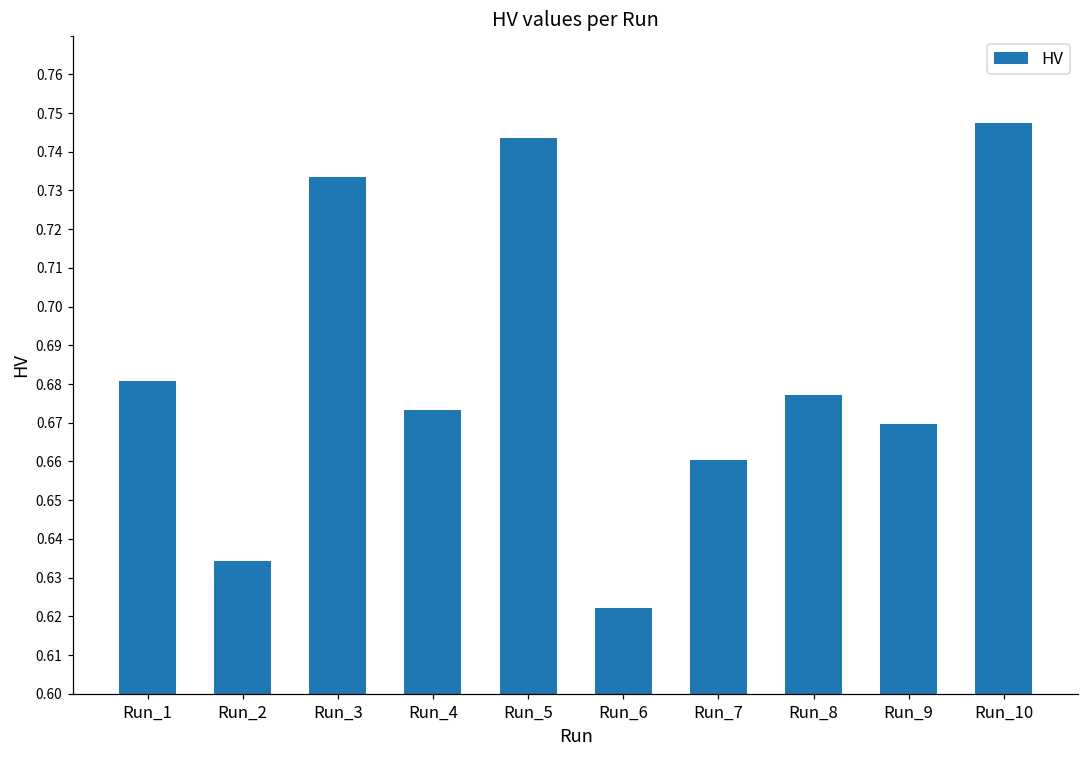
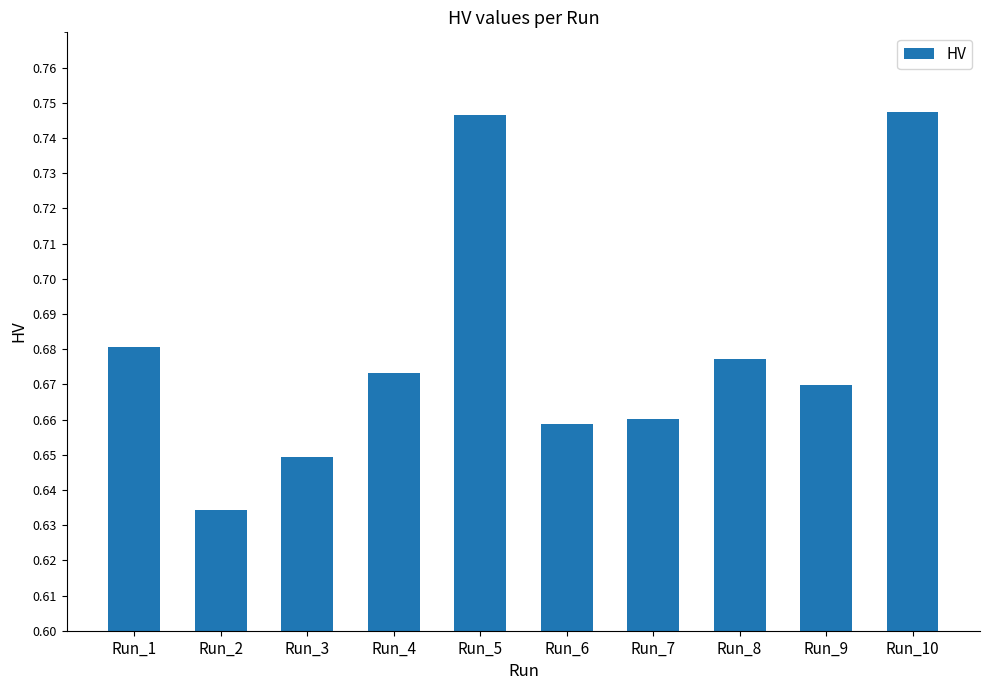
  {
    "Run_1": 0.681,
    "Run_2": 0.634,
-   "Run_3": 0.733,
+   "Run_3": 0.649,
    "Run_4": 0.673,
-   "Run_5": 0.743,
-   "Run_6": 0.622,
+   "Run_5": 0.746,
+   "Run_6": 0.659,
    "Run_7": 0.660,
    "Run_8": 0.677,
    "Run_9": 0.670,
    "Run_10": 0.748
  }
